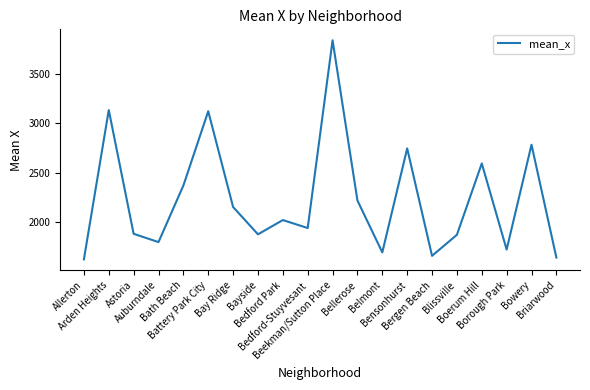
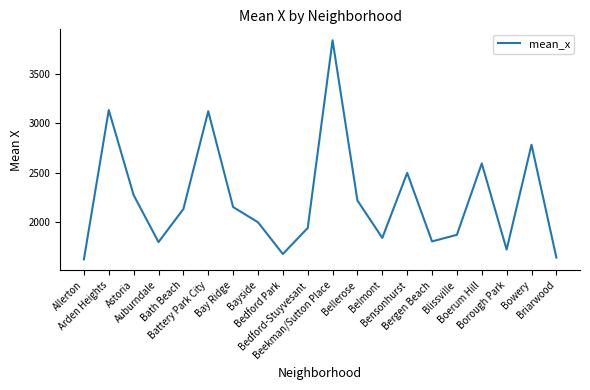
  {
    "Allerton": 1600,
    "Arden Heights": 3100,
-   "Astoria": 1900,
+   "Astoria": 2300,
    "Auburndale": 1800,
-   "Bath Beach": 2400,
+   "Bath Beach": 2100,
    "Battery Park City": 3100,
    "Bay Ridge": 2200,
-   "Bayside": 1900,
-   "Bedford Park": 2000,
+   "Bayside": 2000,
+   "Bedford Park": 1700,
    "Bedford-Stuyvesant": 1900,
    "Beekman/Sutton Place": 3800,
    "Bellerose": 2200,
-   "Belmont": 1700,
-   "Bensonhurst": 2700,
-   "Bergen Beach": 1700,
+   "Belmont": 1800,
+   "Bensonhurst": 2500,
+   "Bergen Beach": 1800,
    "Blissville": 1900,
    "Boerum Hill": 2600,
    "Borough Park": 1700,
    "Bowery": 2800,
    "Briarwood": 1600
  }
